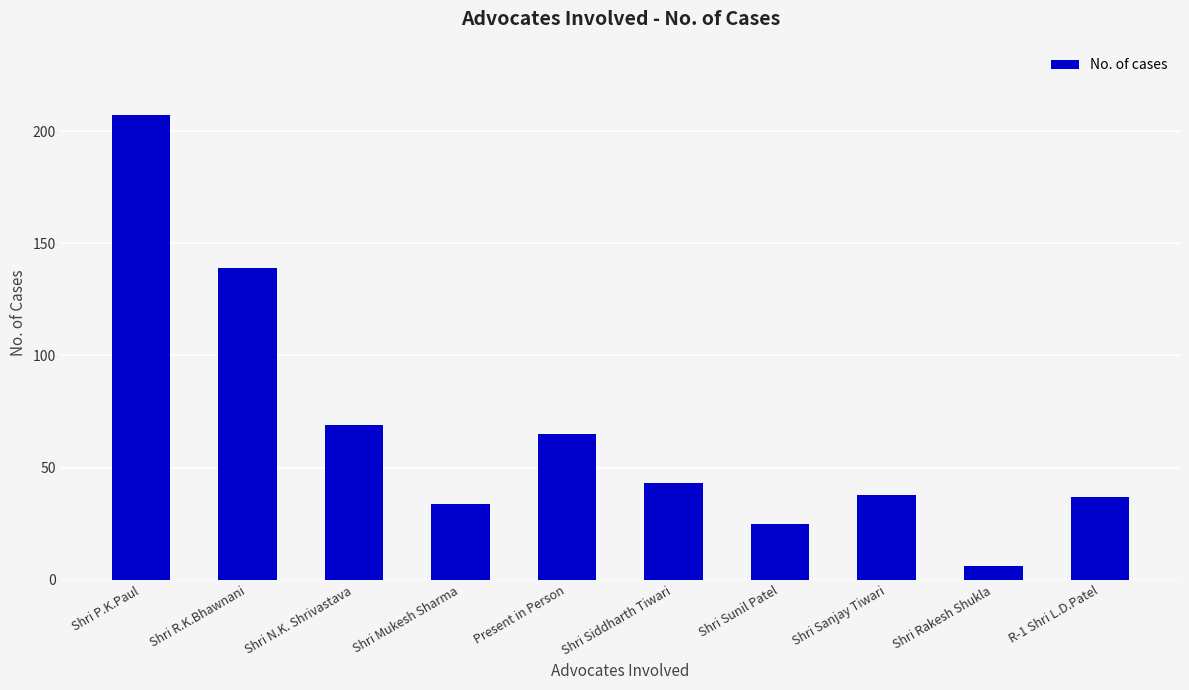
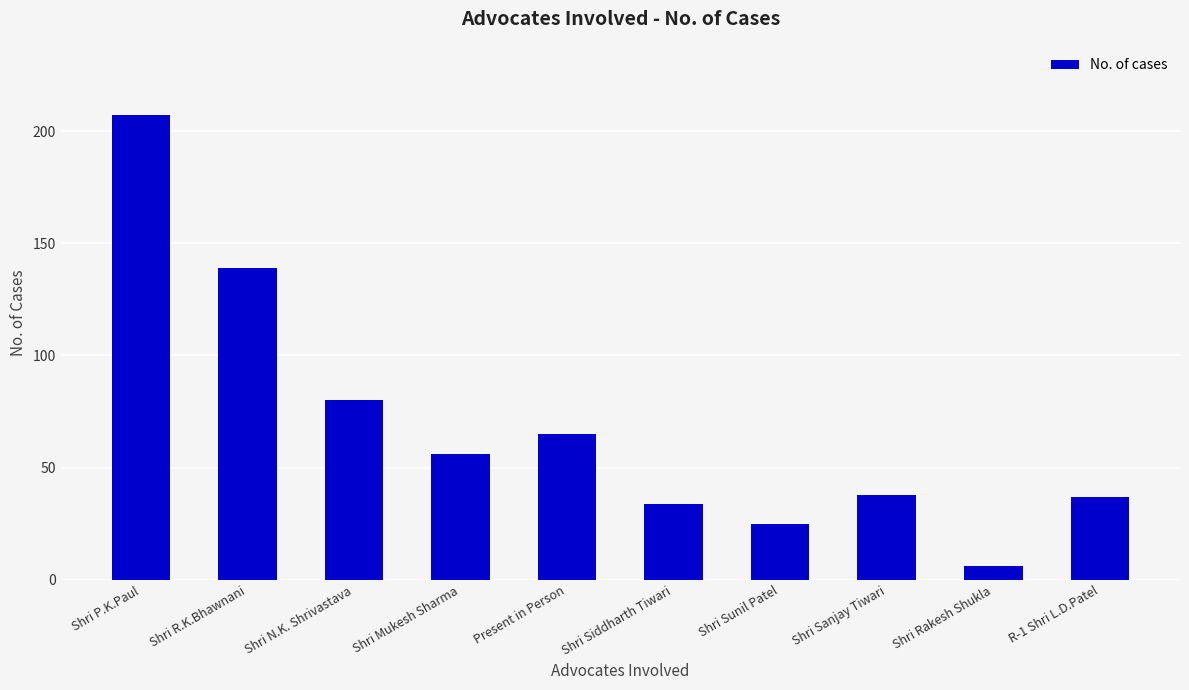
  {
    "Shri P.K.Paul": 207,
    "Shri R.K.Bhawnani": 139,
-   "Shri N.K. Shrivastava": 69,
-   "Shri Mukesh Sharma": 34,
+   "Shri N.K. Shrivastava": 80,
+   "Shri Mukesh Sharma": 56,
    "Present in Person": 65,
-   "Shri Siddharth Tiwari": 43,
+   "Shri Siddharth Tiwari": 34,
    "Shri Sunil Patel": 25,
    "Shri Sanjay Tiwari": 38,
    "Shri Rakesh Shukla": 6,
    "R-1 Shri L.D.Patel": 37
  }
